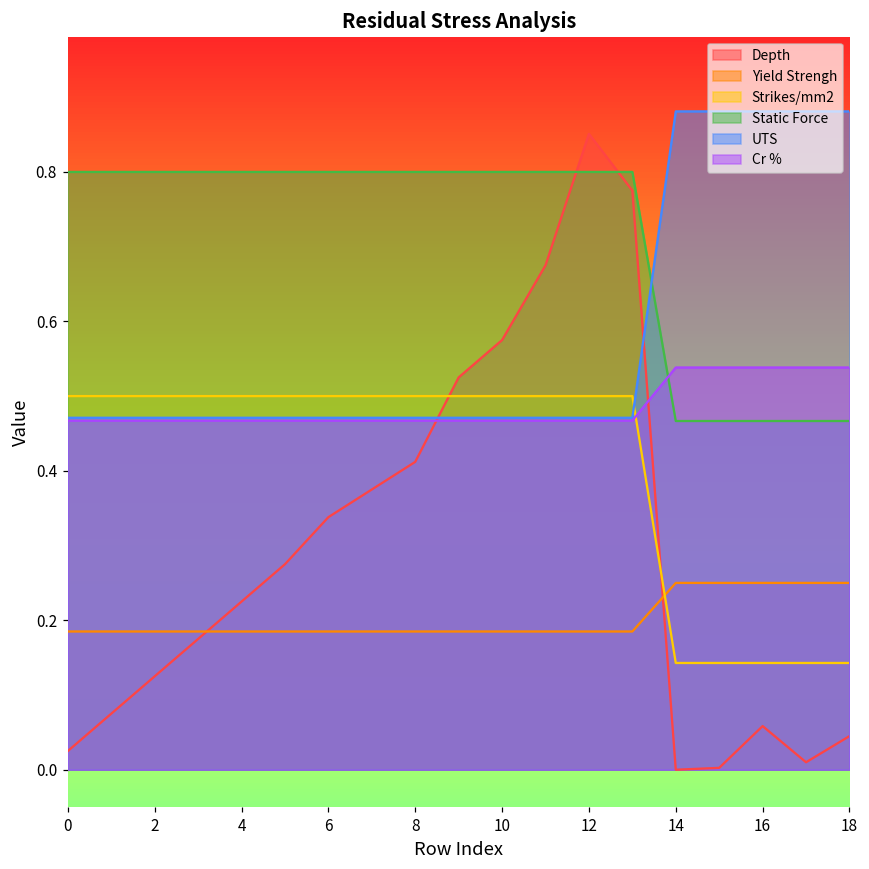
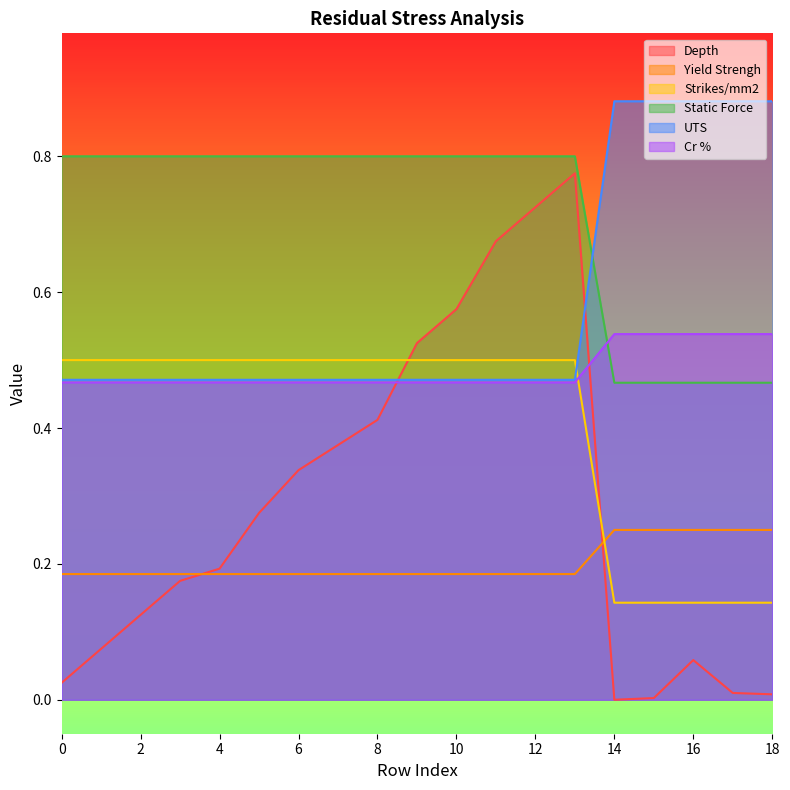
  {
    "Depth": {
      "0": 0.03,
      "2": 0.13,
-     "4": 0.23,
+     "4": 0.19,
      "6": 0.34,
      "8": 0.41,
      "10": 0.58,
-     "12": 0.85,
+     "12": 0.73,
      "14": 0.00,
      "16": 0.06,
-     "18": 0.05
+     "18": 0.01
    },
    "Static Force": {
      "0": 0.80,
      "2": 0.80,
      "4": 0.80,
      "6": 0.80,
      "8": 0.80,
      "10": 0.80,
      "12": 0.80,
      "14": 0.47,
      "16": 0.47,
      "18": 0.47
    },
    "UTS": {
      "0": 0.47,
      "2": 0.47,
      "4": 0.47,
      "6": 0.47,
      "8": 0.47,
      "10": 0.47,
      "12": 0.47,
      "14": 0.88,
      "18": 0.88
    },
    "Cr %": {
      "0": 0.47,
      "2": 0.47,
      "4": 0.47,
      "6": 0.47,
      "8": 0.47,
      "10": 0.47,
      "12": 0.47,
      "14": 0.54,
      "16": 0.54,
      "18": 0.54
    }
  }
